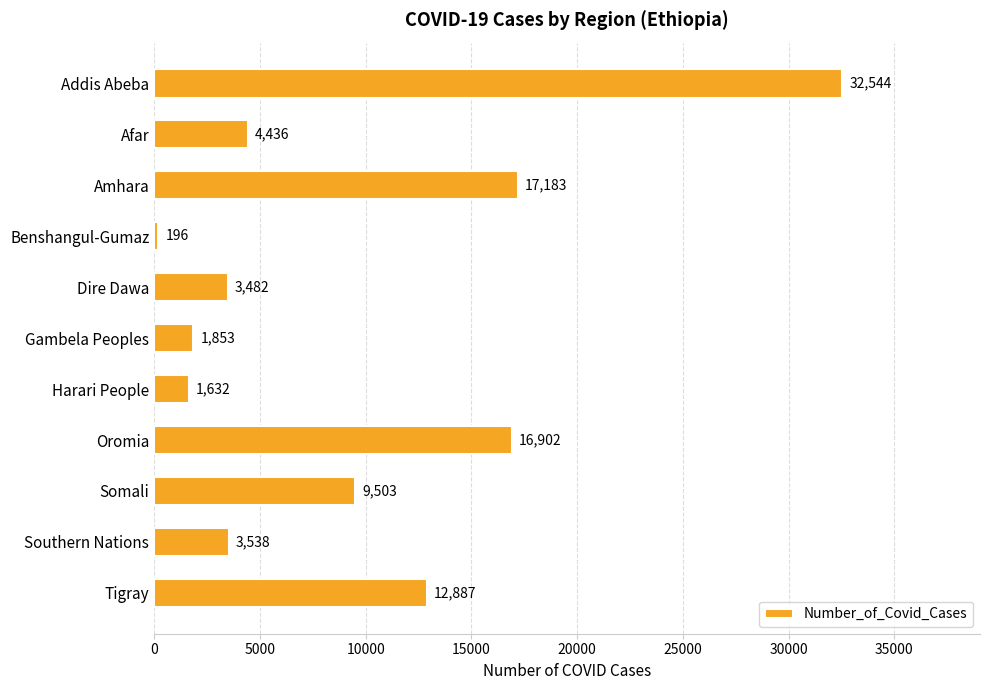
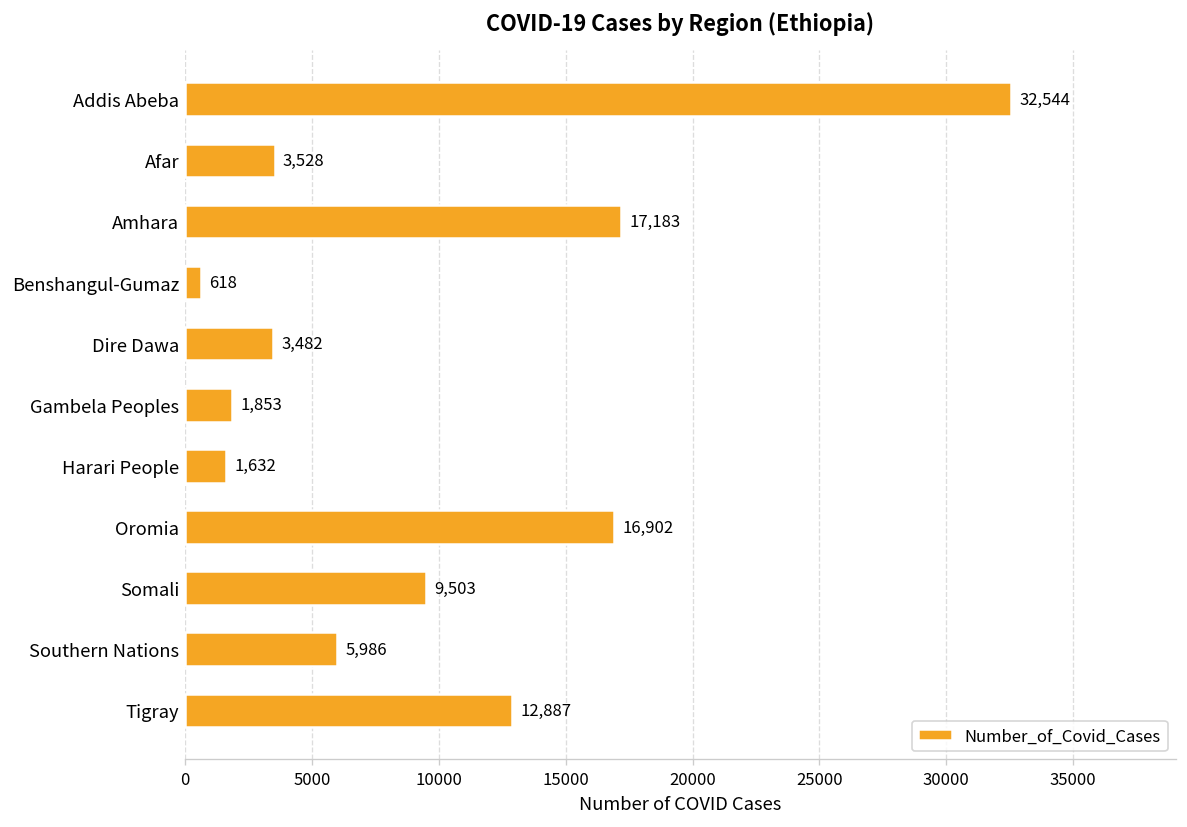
  {
    "Addis Abeba": "32,544",
-   "Afar": "4,436",
+   "Afar": "3,528",
    "Amhara": "17,183",
-   "Benshangul-Gumaz": "196",
+   "Benshangul-Gumaz": "618",
    "Dire Dawa": "3,482",
    "Gambela Peoples": "1,853",
    "Harari People": "1,632",
    "Oromia": "16,902",
    "Somali": "9,503",
-   "Southern Nations": "3,538",
+   "Southern Nations": "5,986",
    "Tigray": "12,887"
  }
